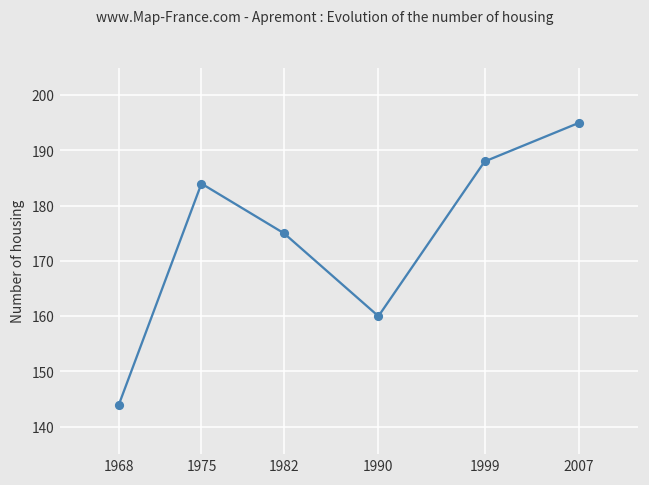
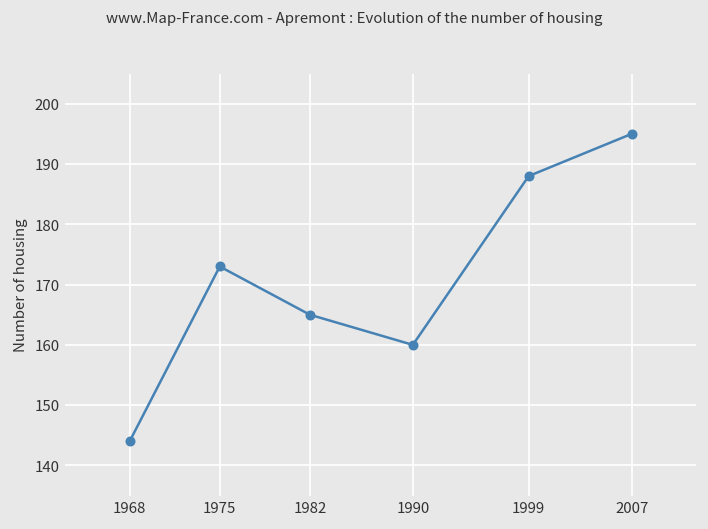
  {
    "1968": 144,
-   "1975": 184,
-   "1982": 175,
+   "1975": 173,
+   "1982": 165,
    "1990": 160,
    "1999": 188,
    "2007": 195
  }
